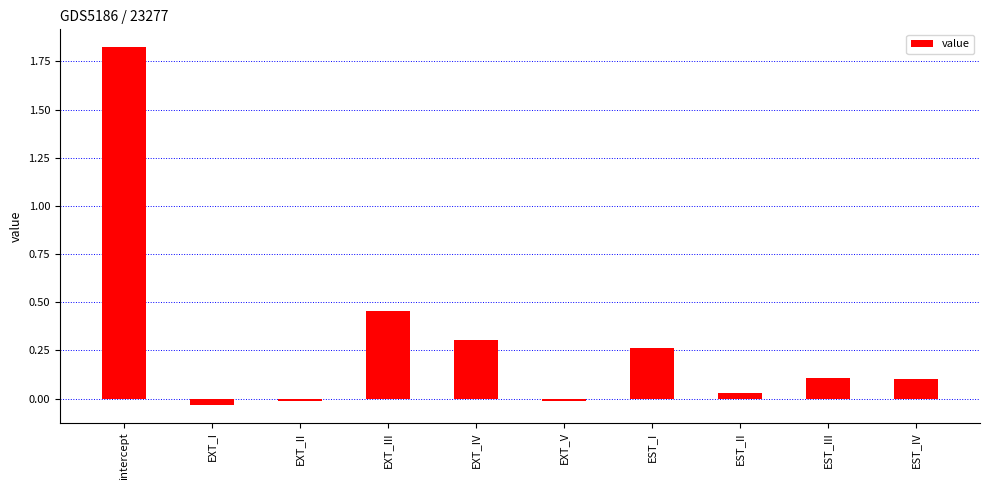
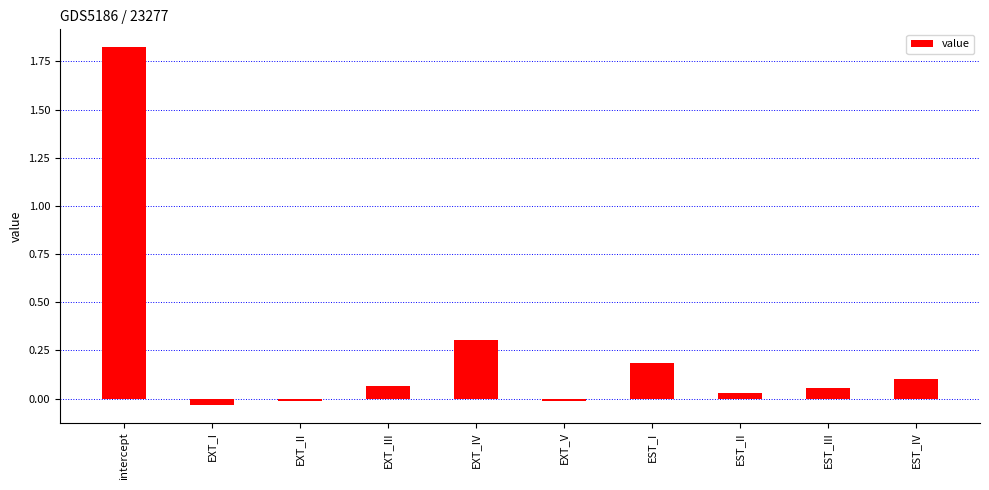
  {
    "intercept": 1.82,
    "EXT_I": -0.03,
    "EXT_II": -0.01,
-   "EXT_III": 0.46,
+   "EXT_III": 0.06,
    "EXT_IV": 0.31,
-   "EST_I": 0.26,
+   "EST_I": 0.19,
    "EST_II": 0.03,
-   "EST_III": 0.11,
+   "EST_III": 0.06,
    "EST_IV": 0.10
  }
